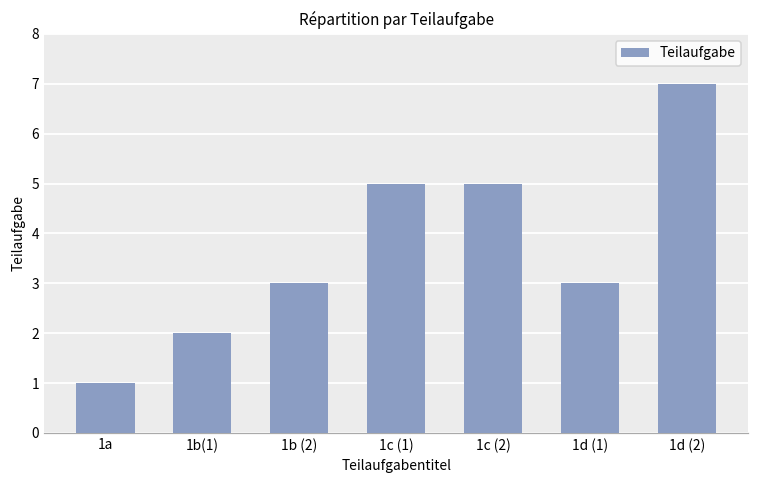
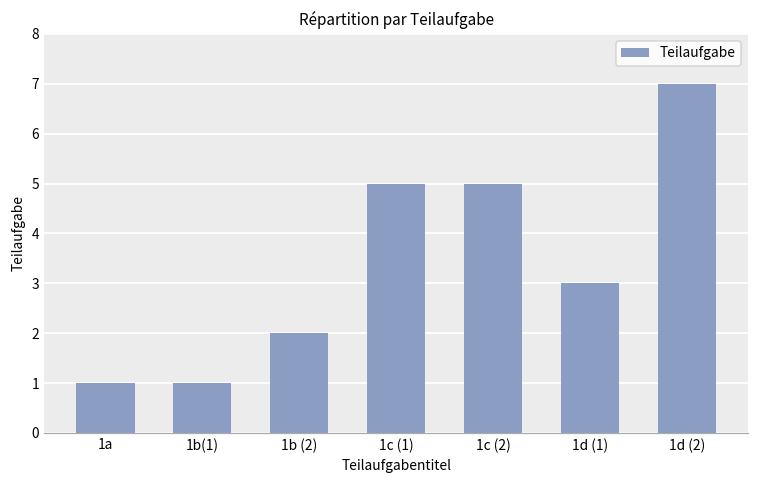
  {
    "1a": 1,
-   "1b(1)": 2,
-   "1b (2)": 3,
+   "1b(1)": 1,
+   "1b (2)": 2,
    "1c (1)": 5,
    "1c (2)": 5,
    "1d (1)": 3,
    "1d (2)": 7
  }
